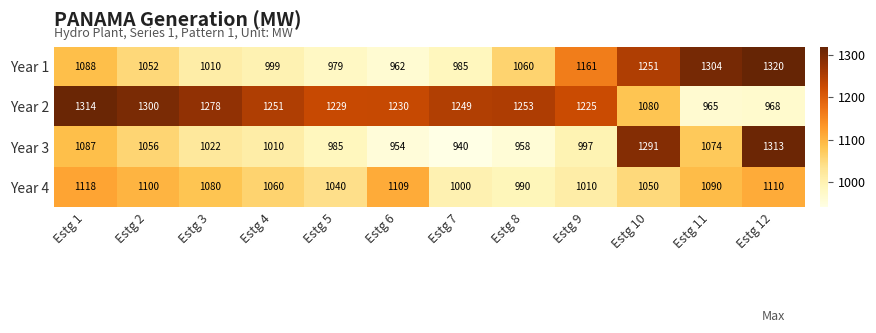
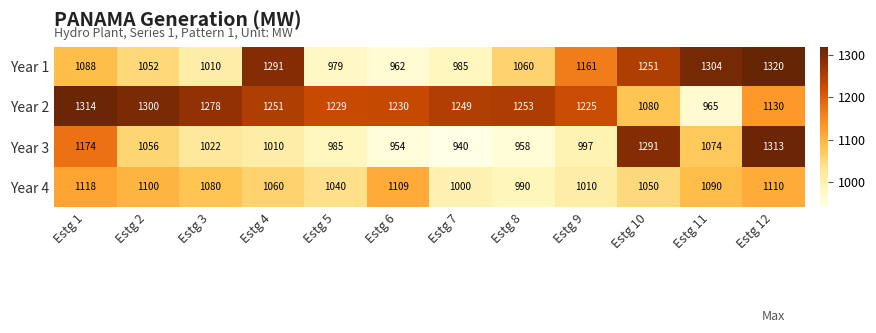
  {
    "Year 1": {
      "Estg 1": 1088,
      "Estg 2": 1052,
      "Estg 3": 1010,
-     "Estg 4": 999,
+     "Estg 4": 1291,
      "Estg 5": 979,
      "Estg 6": 962,
      "Estg 7": 985,
      "Estg 8": 1060,
      "Estg 9": 1161,
      "Estg 10": 1251,
      "Estg 11": 1304,
      "Estg 12": 1320
    },
    "Year 2": {
      "Estg 1": 1314,
      "Estg 2": 1300,
      "Estg 3": 1278,
      "Estg 4": 1251,
      "Estg 5": 1229,
      "Estg 6": 1230,
      "Estg 7": 1249,
      "Estg 8": 1253,
      "Estg 9": 1225,
      "Estg 10": 1080,
      "Estg 11": 965,
-     "Estg 12": 968
+     "Estg 12": 1130
    },
    "Year 3": {
-     "Estg 1": 1087,
+     "Estg 1": 1174,
      "Estg 2": 1056,
      "Estg 3": 1022,
      "Estg 4": 1010,
      "Estg 5": 985,
      "Estg 6": 954,
      "Estg 7": 940,
      "Estg 8": 958,
      "Estg 9": 997,
      "Estg 10": 1291,
      "Estg 11": 1074,
      "Estg 12": 1313
    },
    "Year 4": {
      "Estg 1": 1118,
      "Estg 2": 1100,
      "Estg 3": 1080,
      "Estg 4": 1060,
      "Estg 5": 1040,
      "Estg 6": 1109,
      "Estg 7": 1000,
      "Estg 8": 990,
      "Estg 9": 1010,
      "Estg 10": 1050,
      "Estg 11": 1090,
      "Estg 12": 1110
    }
  }
